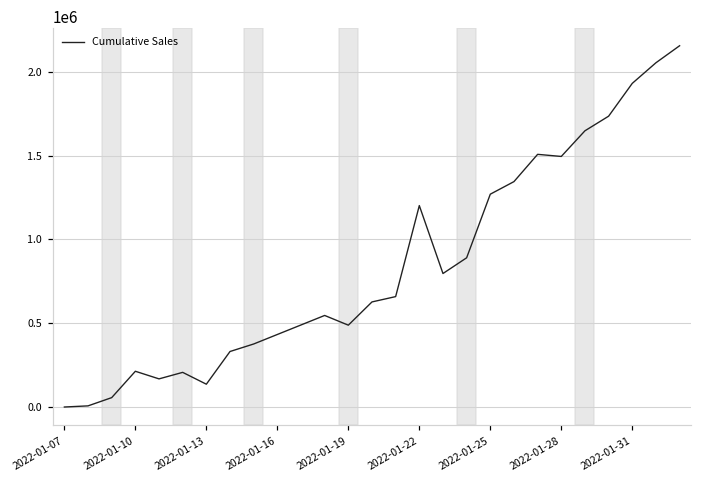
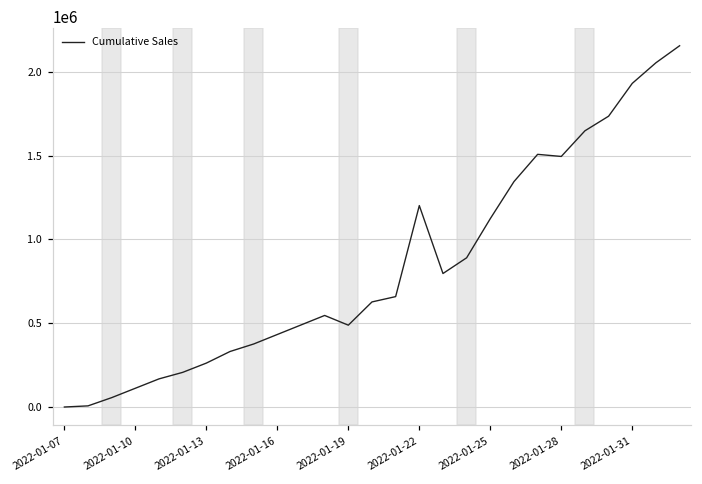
  {
    "2022-01-07": 0,
-   "2022-01-10": 210000,
-   "2022-01-13": 140000,
+   "2022-01-10": 110000,
+   "2022-01-13": 260000,
    "2022-01-16": 430000,
    "2022-01-19": 490000,
    "2022-01-22": 1200000,
-   "2022-01-25": 1270000,
+   "2022-01-25": 1120000,
    "2022-01-28": 1500000,
    "2022-01-31": 1930000
  }
